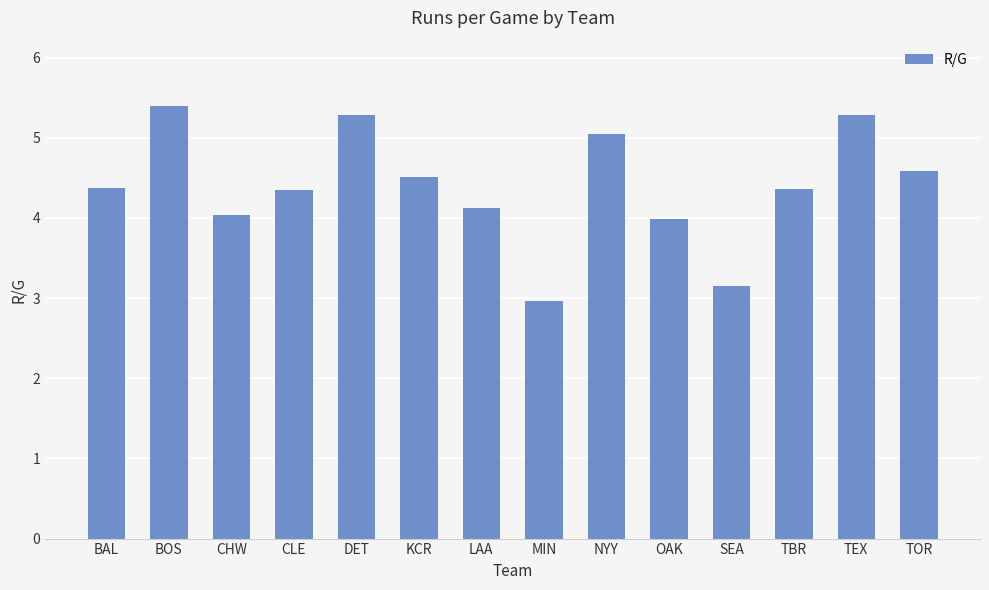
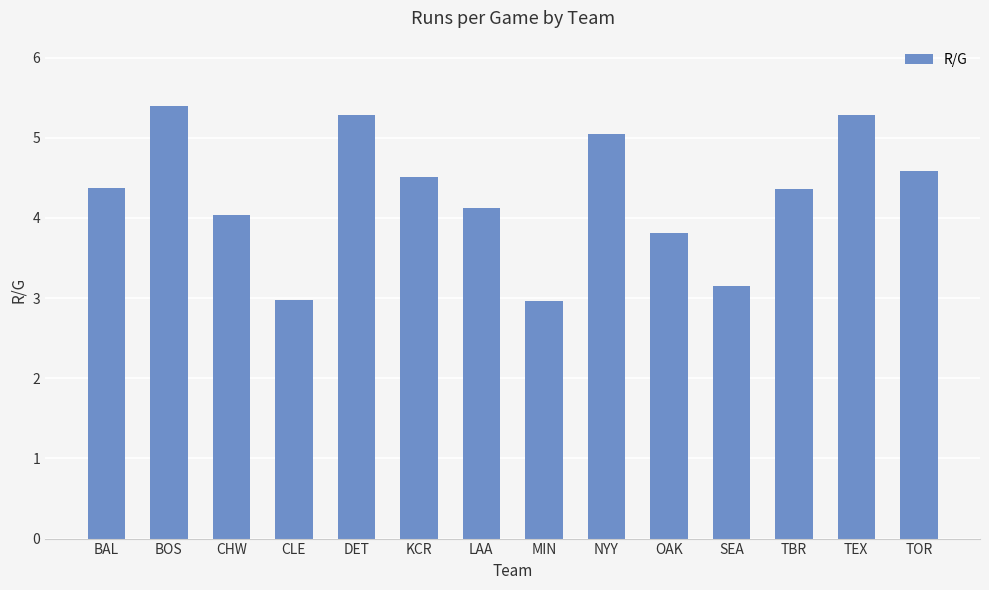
  {
    "BAL": 4.4,
    "BOS": 5.4,
    "CHW": 4.0,
-   "CLE": 4.4,
+   "CLE": 3.0,
    "DET": 5.3,
    "KCR": 4.5,
    "LAA": 4.1,
    "MIN": 3.0,
    "NYY": 5.0,
-   "OAK": 4.0,
+   "OAK": 3.8,
    "SEA": 3.2,
    "TBR": 4.4,
    "TEX": 5.3,
    "TOR": 4.6
  }
